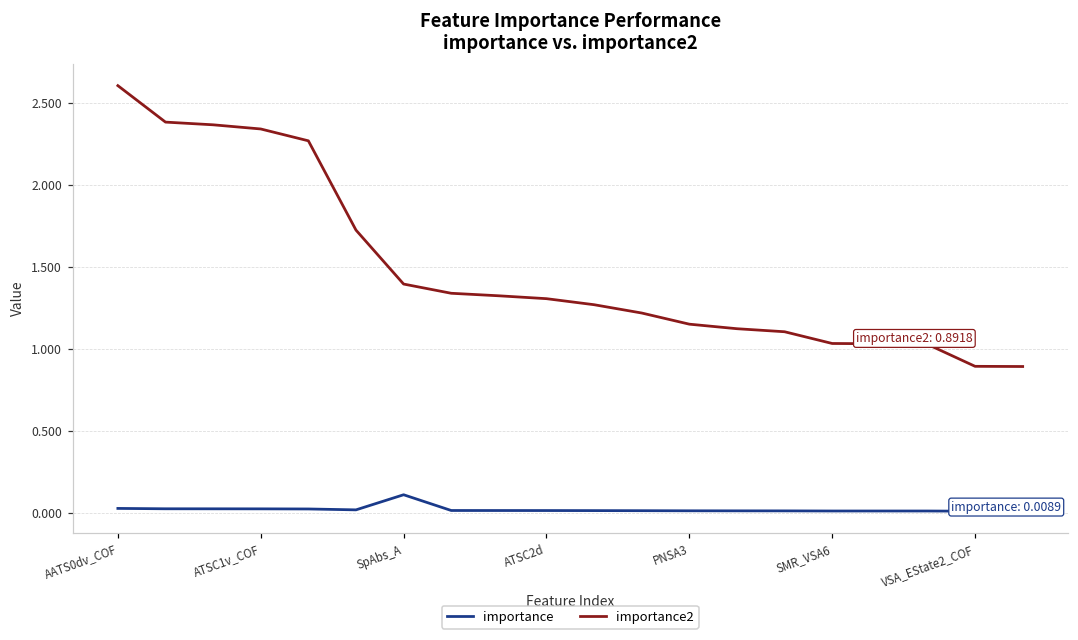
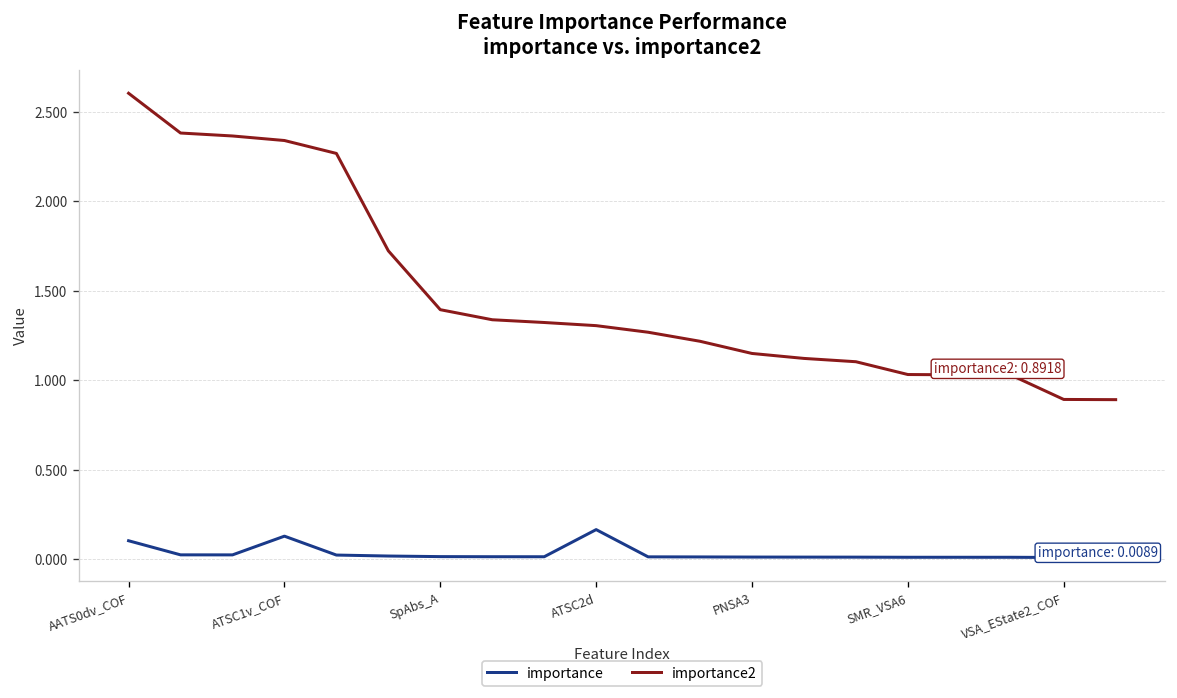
  {
    "importance": {
-     "AATS0dv_COF": 0.03,
-     "ATSC1v_COF": 0.02,
-     "SpAbs_A": 0.11,
-     "ATSC2d": 0.01,
+     "AATS0dv_COF": 0.10,
+     "ATSC1v_COF": 0.13,
+     "SpAbs_A": 0.01,
+     "ATSC2d": 0.16,
      "PNSA3": 0.01,
      "SMR_VSA6": 0.01
    },
    "importance2": {
      "AATS0dv_COF": 2.61,
      "ATSC1v_COF": 2.34,
      "SpAbs_A": 1.39,
      "ATSC2d": 1.31,
      "PNSA3": 1.15,
      "SMR_VSA6": 1.03,
      "VSA_EState2_COF": 0.89
    }
  }
